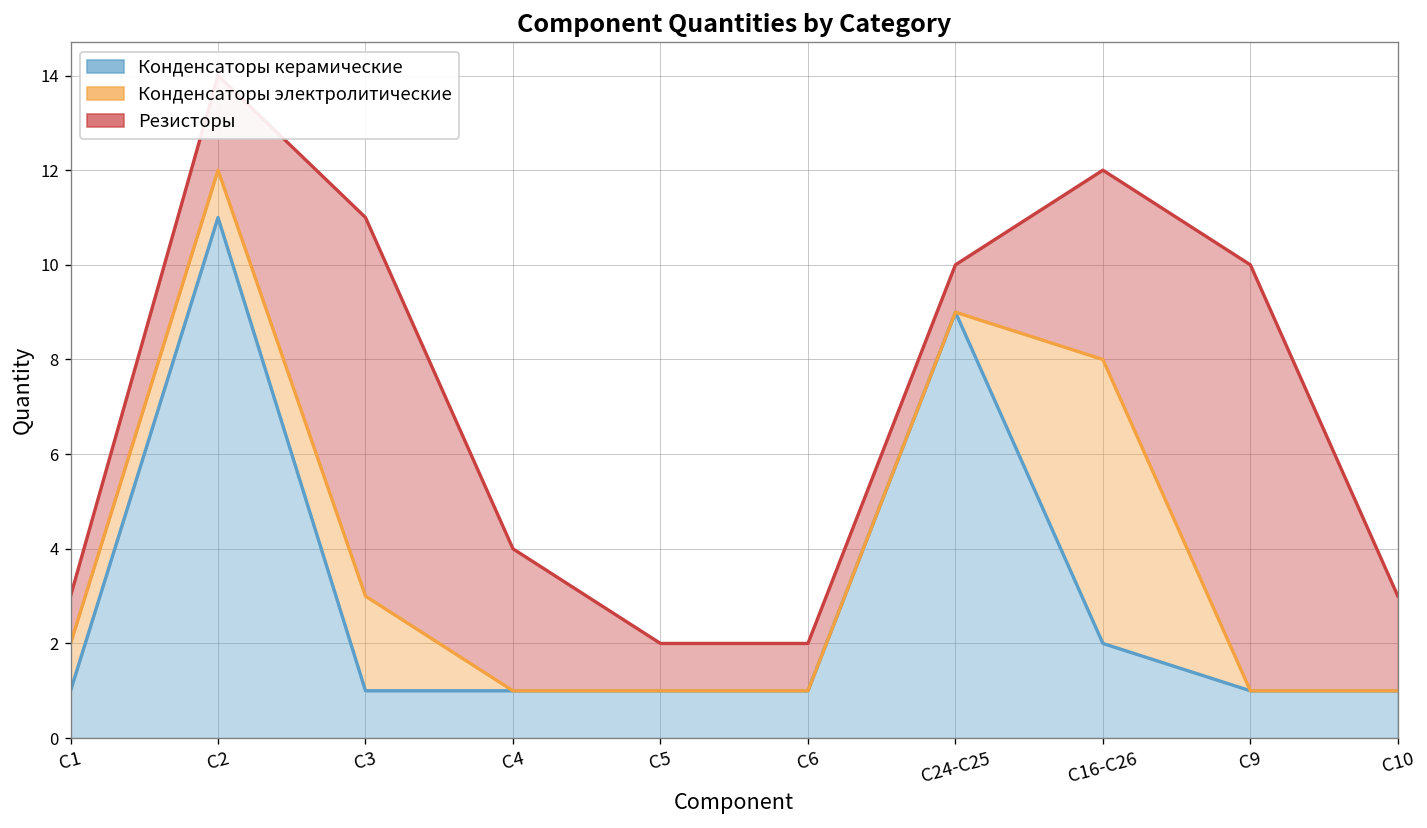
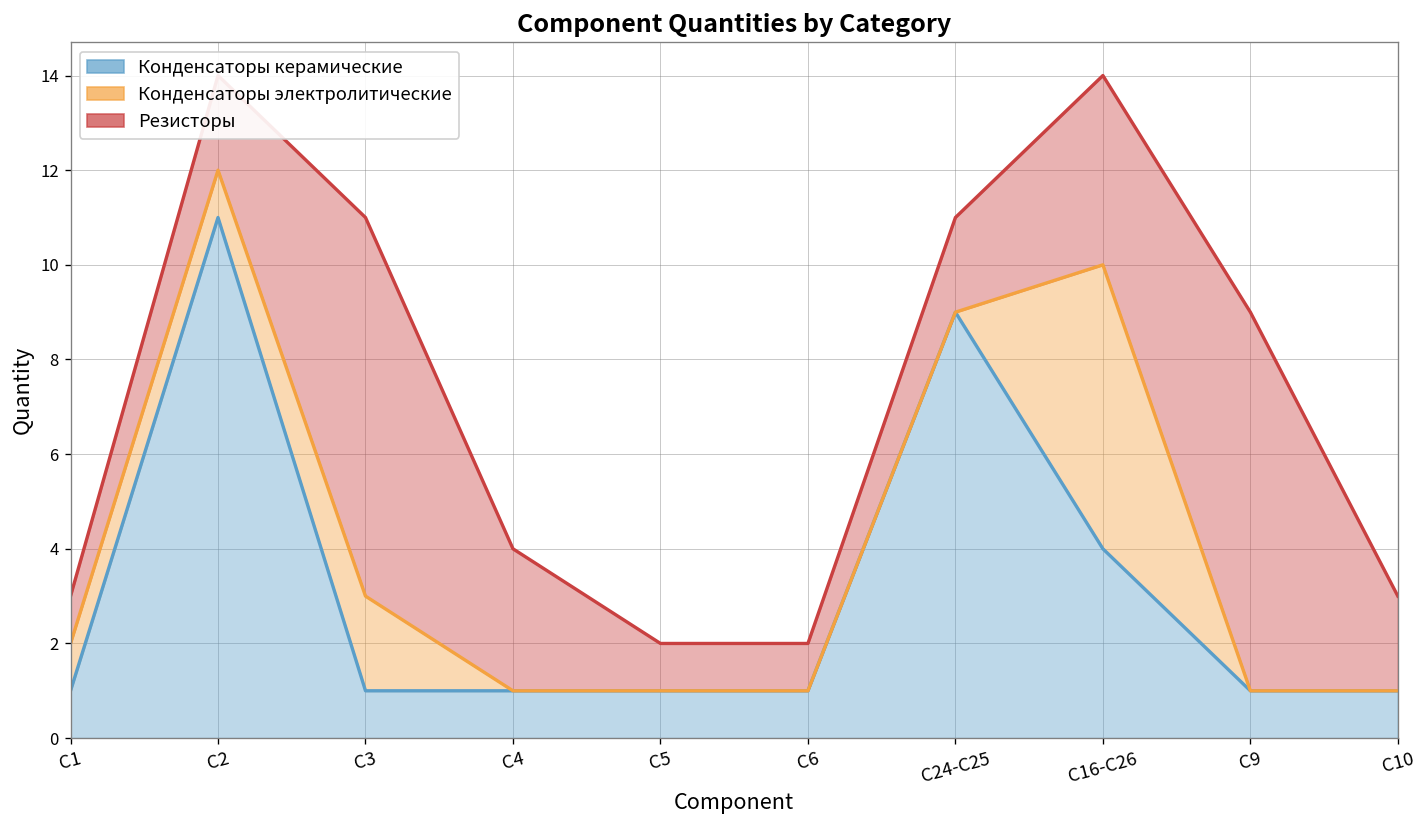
  {
    "Конденсаторы керамические": {
      "C1": 1,
      "C2": 11,
      "C3": 1,
-     "C16-C26": 2
+     "C16-C26": 4
    },
    "Конденсаторы электролитические": {
      "C1": 1,
      "C2": 1,
      "C3": 2,
      "C16-C26": 6
    },
    "Резисторы": {
      "C1": 1,
      "C3": 8,
      "C4": 3,
      "C5": 1,
      "C6": 1,
-     "C24-C25": 1,
+     "C24-C25": 2,
      "C16-C26": 4,
-     "C9": 9,
+     "C9": 8,
      "C10": 2
    }
  }
